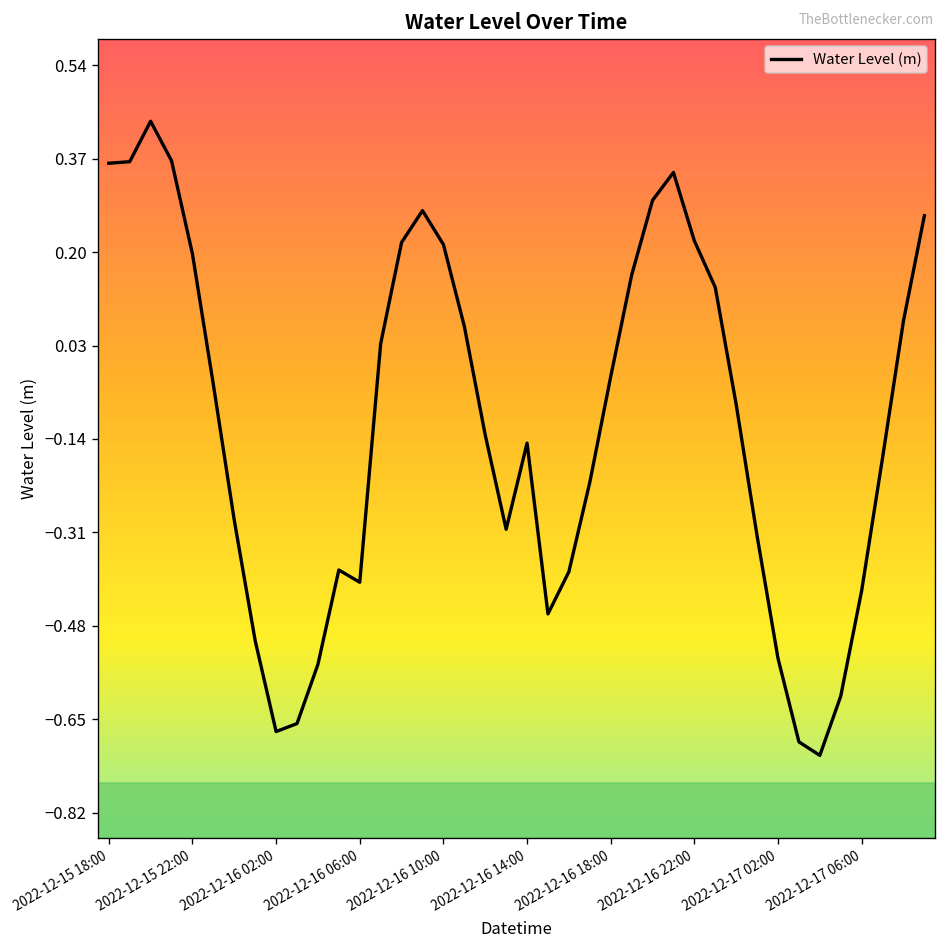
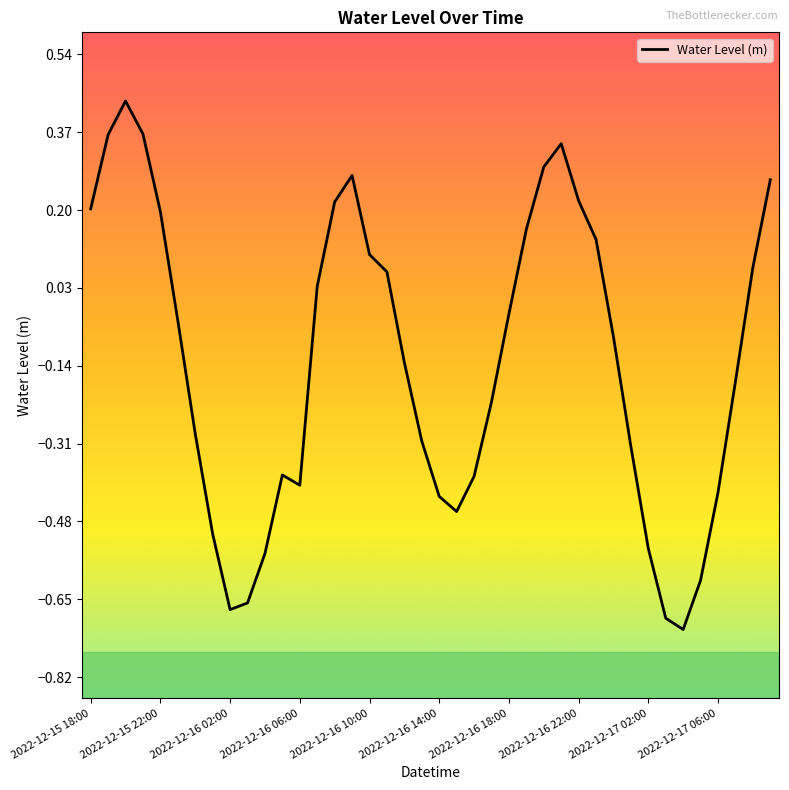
  {
-   "2022-12-15 18:00": 0.36,
+   "2022-12-15 18:00": 0.20,
    "2022-12-15 22:00": 0.20,
    "2022-12-16 02:00": -0.67,
    "2022-12-16 06:00": -0.40,
-   "2022-12-16 10:00": 0.21,
-   "2022-12-16 14:00": -0.15,
+   "2022-12-16 10:00": 0.10,
+   "2022-12-16 14:00": -0.43,
    "2022-12-16 18:00": -0.03,
    "2022-12-16 22:00": 0.22,
    "2022-12-17 02:00": -0.54,
    "2022-12-17 06:00": -0.42
  }
